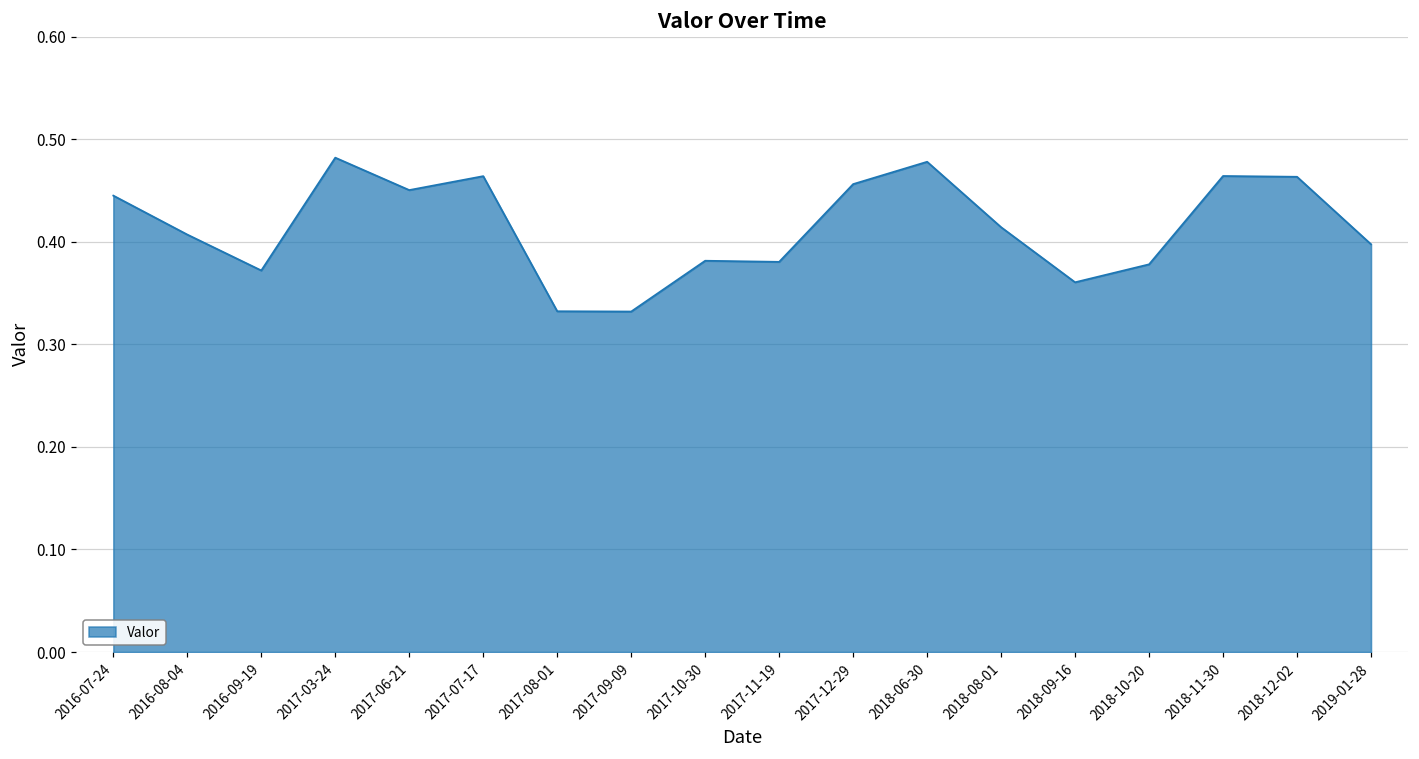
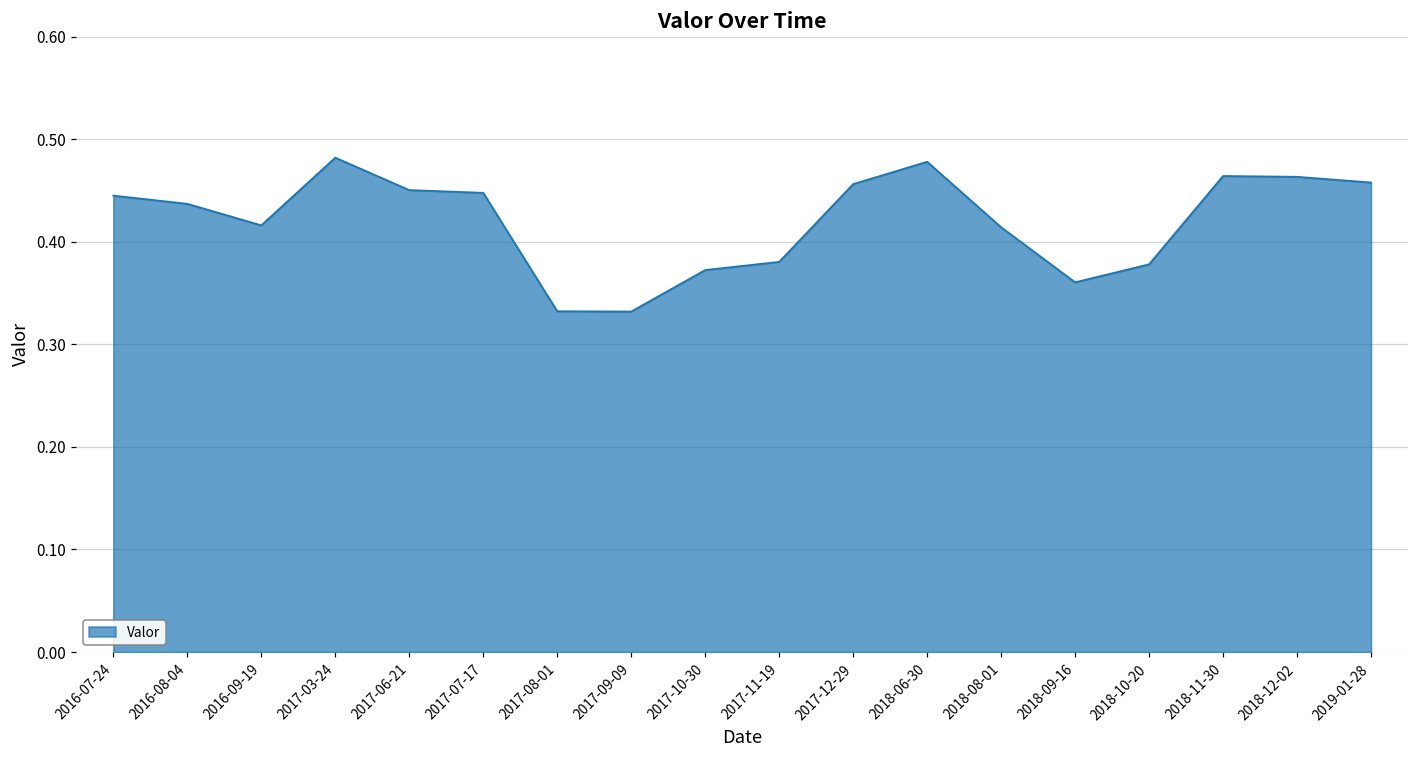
  {
    "2016-07-24": 0.45,
-   "2016-08-04": 0.41,
-   "2016-09-19": 0.37,
+   "2016-08-04": 0.44,
+   "2016-09-19": 0.42,
    "2017-03-24": 0.48,
    "2017-06-21": 0.45,
-   "2017-07-17": 0.46,
+   "2017-07-17": 0.45,
    "2017-08-01": 0.33,
    "2017-09-09": 0.33,
-   "2017-10-30": 0.38,
+   "2017-10-30": 0.37,
    "2017-11-19": 0.38,
    "2017-12-29": 0.46,
    "2018-06-30": 0.48,
    "2018-08-01": 0.41,
    "2018-09-16": 0.36,
    "2018-10-20": 0.38,
    "2018-11-30": 0.46,
    "2018-12-02": 0.46,
-   "2019-01-28": 0.40
+   "2019-01-28": 0.46
  }
